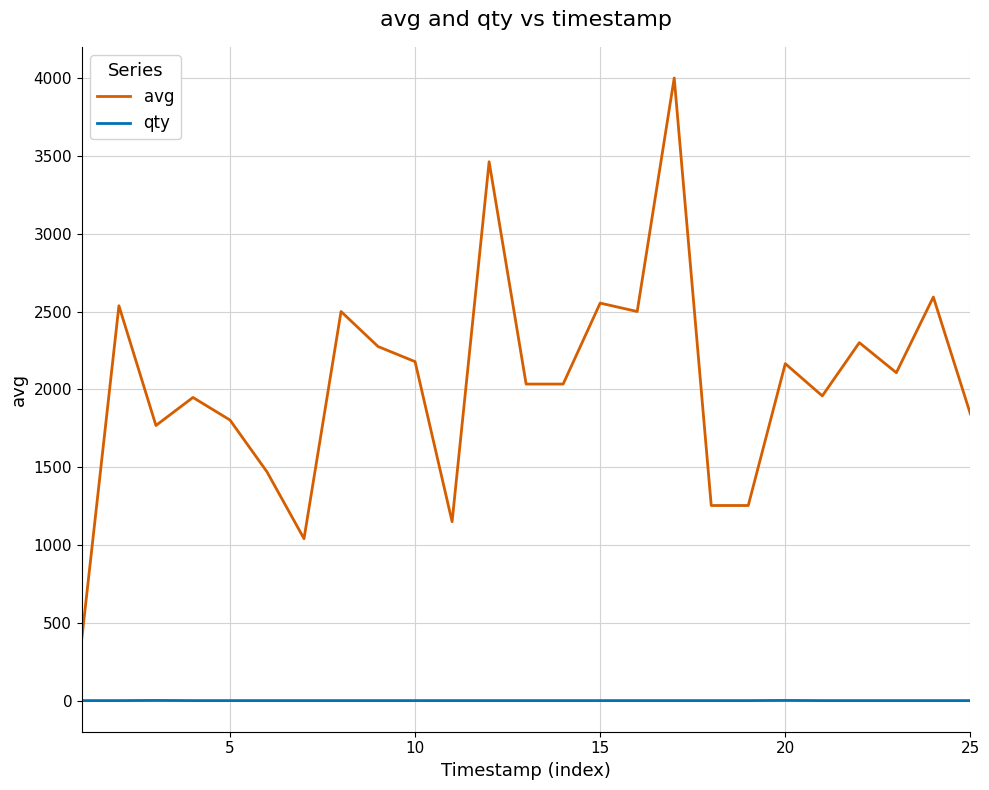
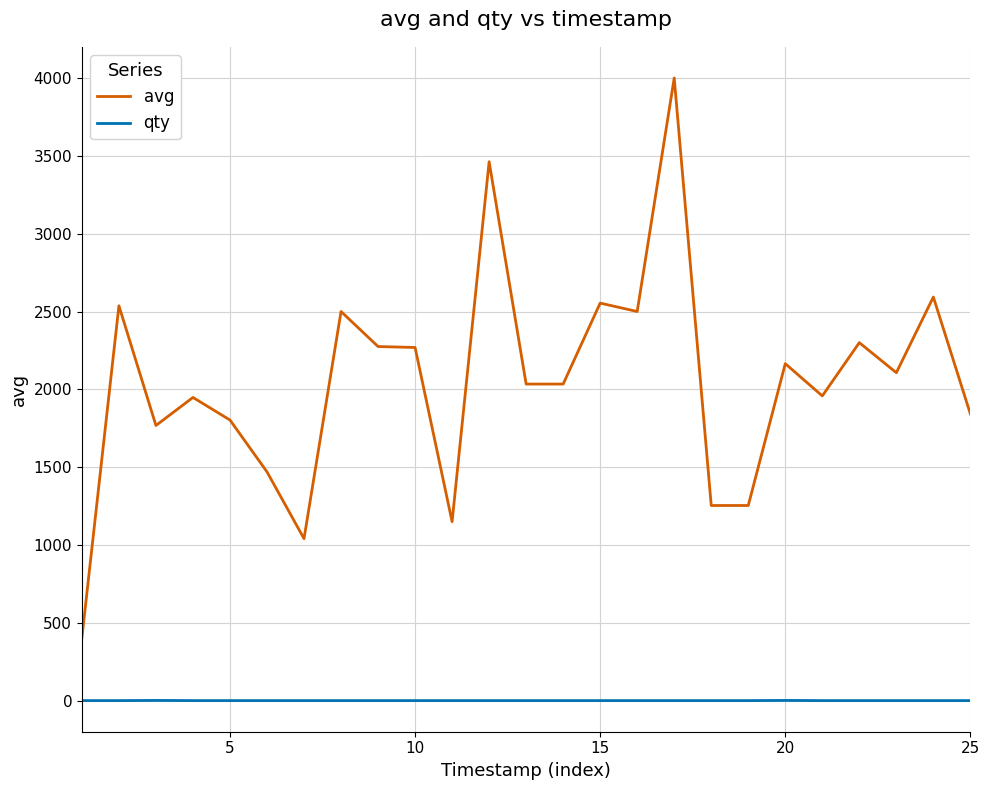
  {
    "avg": {
      "5": 1800,
-     "10": 2180,
+     "10": 2270,
      "15": 2550,
      "20": 2170,
      "25": 1840
    },
    "qty": {
      "5": 0,
      "10": 0,
      "15": 0,
      "20": 0,
      "25": 0
    }
  }
